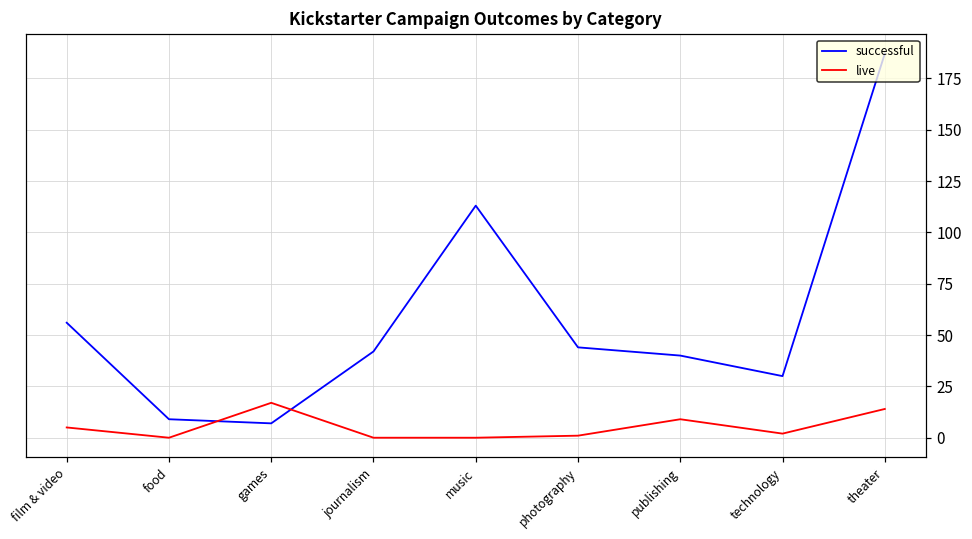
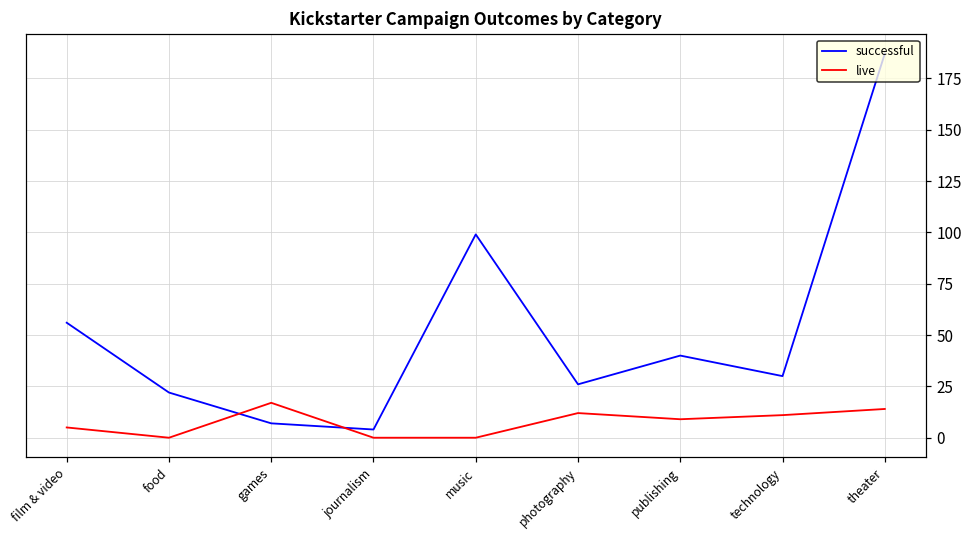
  {
    "successful": {
      "film & video": 56,
-     "food": 9,
+     "food": 22,
      "games": 7,
-     "journalism": 42,
-     "music": 113,
-     "photography": 44,
+     "journalism": 4,
+     "music": 99,
+     "photography": 26,
      "publishing": 40,
      "technology": 30
    },
    "live": {
      "film & video": 5,
      "food": 0,
      "games": 17,
      "journalism": 0,
      "music": 0,
-     "photography": 1,
+     "photography": 12,
      "publishing": 9,
-     "technology": 2,
+     "technology": 11,
      "theater": 14
    }
  }
